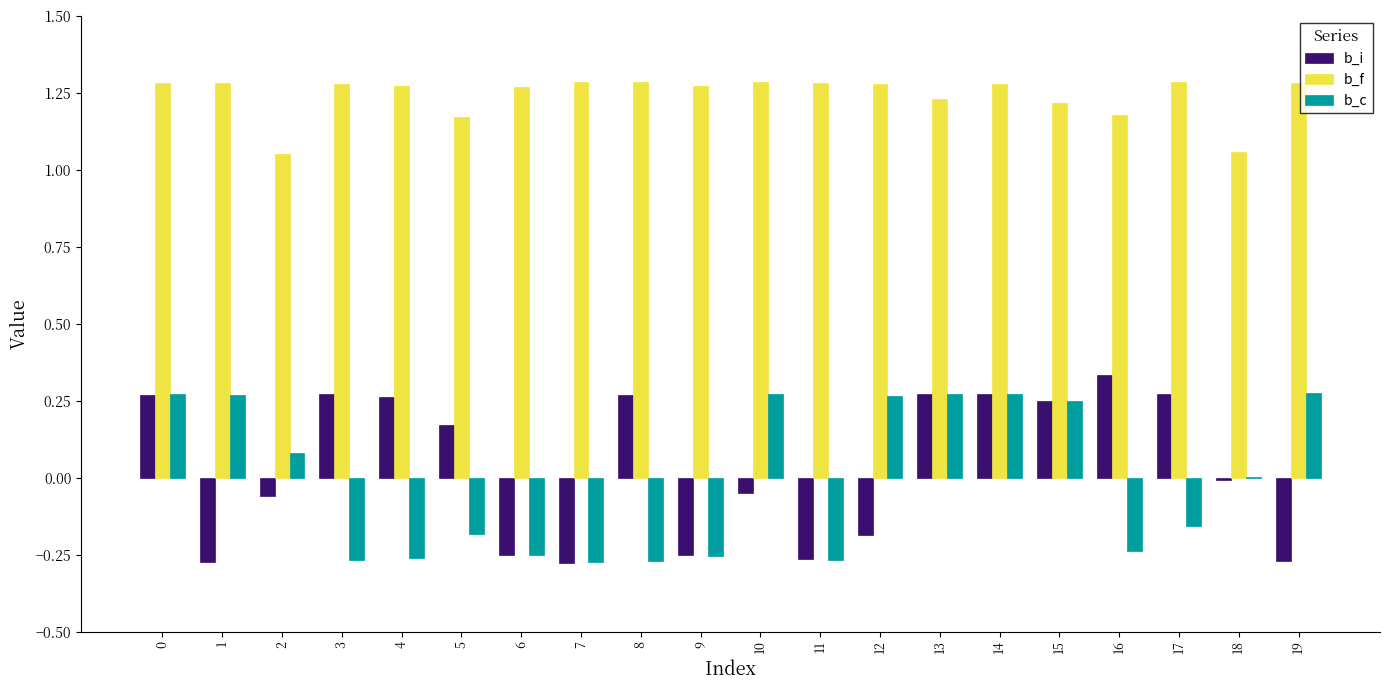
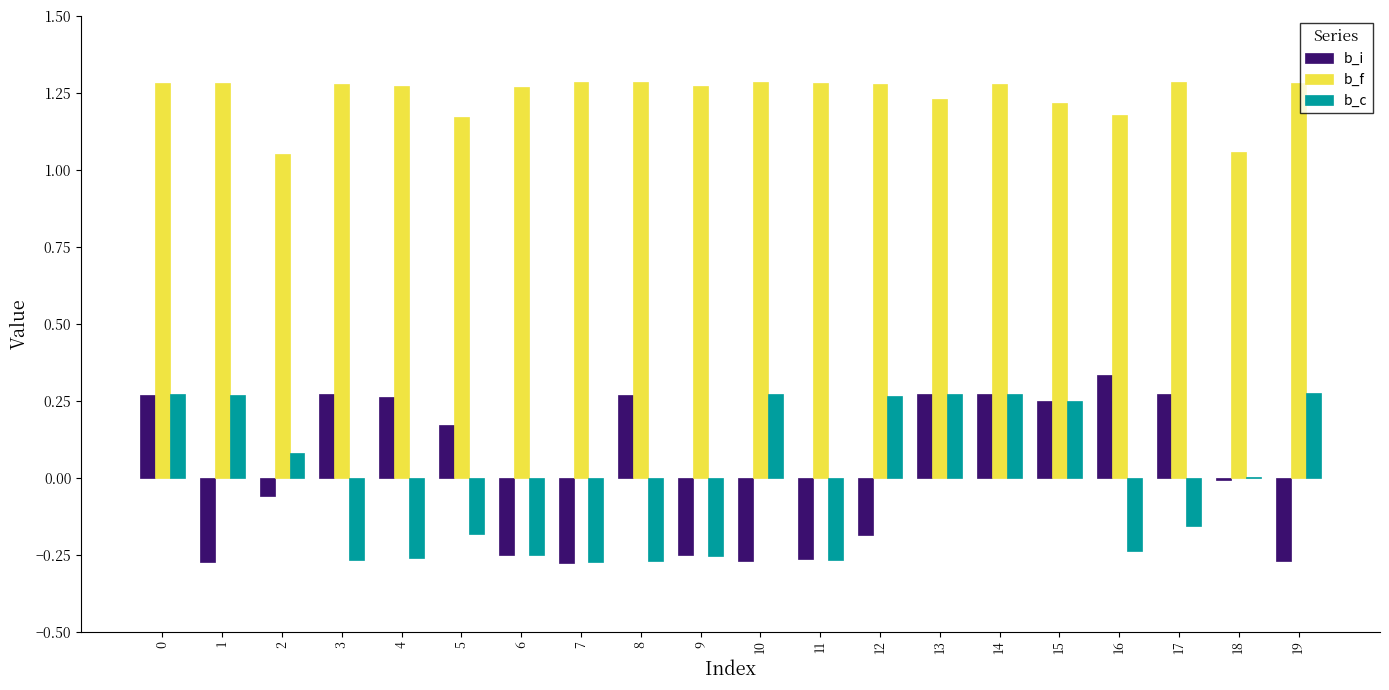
  {
    "b_i": {
      "0": 0.27,
      "1": -0.27,
      "2": -0.06,
      "3": 0.27,
      "4": 0.26,
      "5": 0.17,
      "6": -0.25,
      "7": -0.28,
      "8": 0.27,
      "9": -0.25,
-     "10": -0.05,
+     "10": -0.27,
      "11": -0.27,
      "12": -0.19,
      "13": 0.27,
      "14": 0.27,
      "15": 0.25,
      "16": 0.33,
      "17": 0.27,
      "19": -0.27
    },
    "b_f": {
      "0": 1.28,
      "1": 1.28,
      "2": 1.05,
      "3": 1.28,
      "4": 1.27,
      "5": 1.17,
      "6": 1.27,
      "7": 1.29,
      "8": 1.28,
      "9": 1.27,
      "10": 1.28,
      "11": 1.28,
      "12": 1.28,
      "13": 1.23,
      "14": 1.28,
      "15": 1.22,
      "16": 1.18,
      "17": 1.28,
      "18": 1.06,
      "19": 1.28
    },
    "b_c": {
      "0": 0.27,
      "1": 0.27,
      "2": 0.08,
      "3": -0.27,
      "4": -0.26,
      "5": -0.18,
      "6": -0.25,
      "7": -0.27,
      "8": -0.27,
      "9": -0.25,
      "10": 0.27,
      "11": -0.27,
      "12": 0.27,
      "13": 0.27,
      "14": 0.27,
      "15": 0.25,
      "16": -0.24,
      "17": -0.16,
      "19": 0.27
    }
  }
